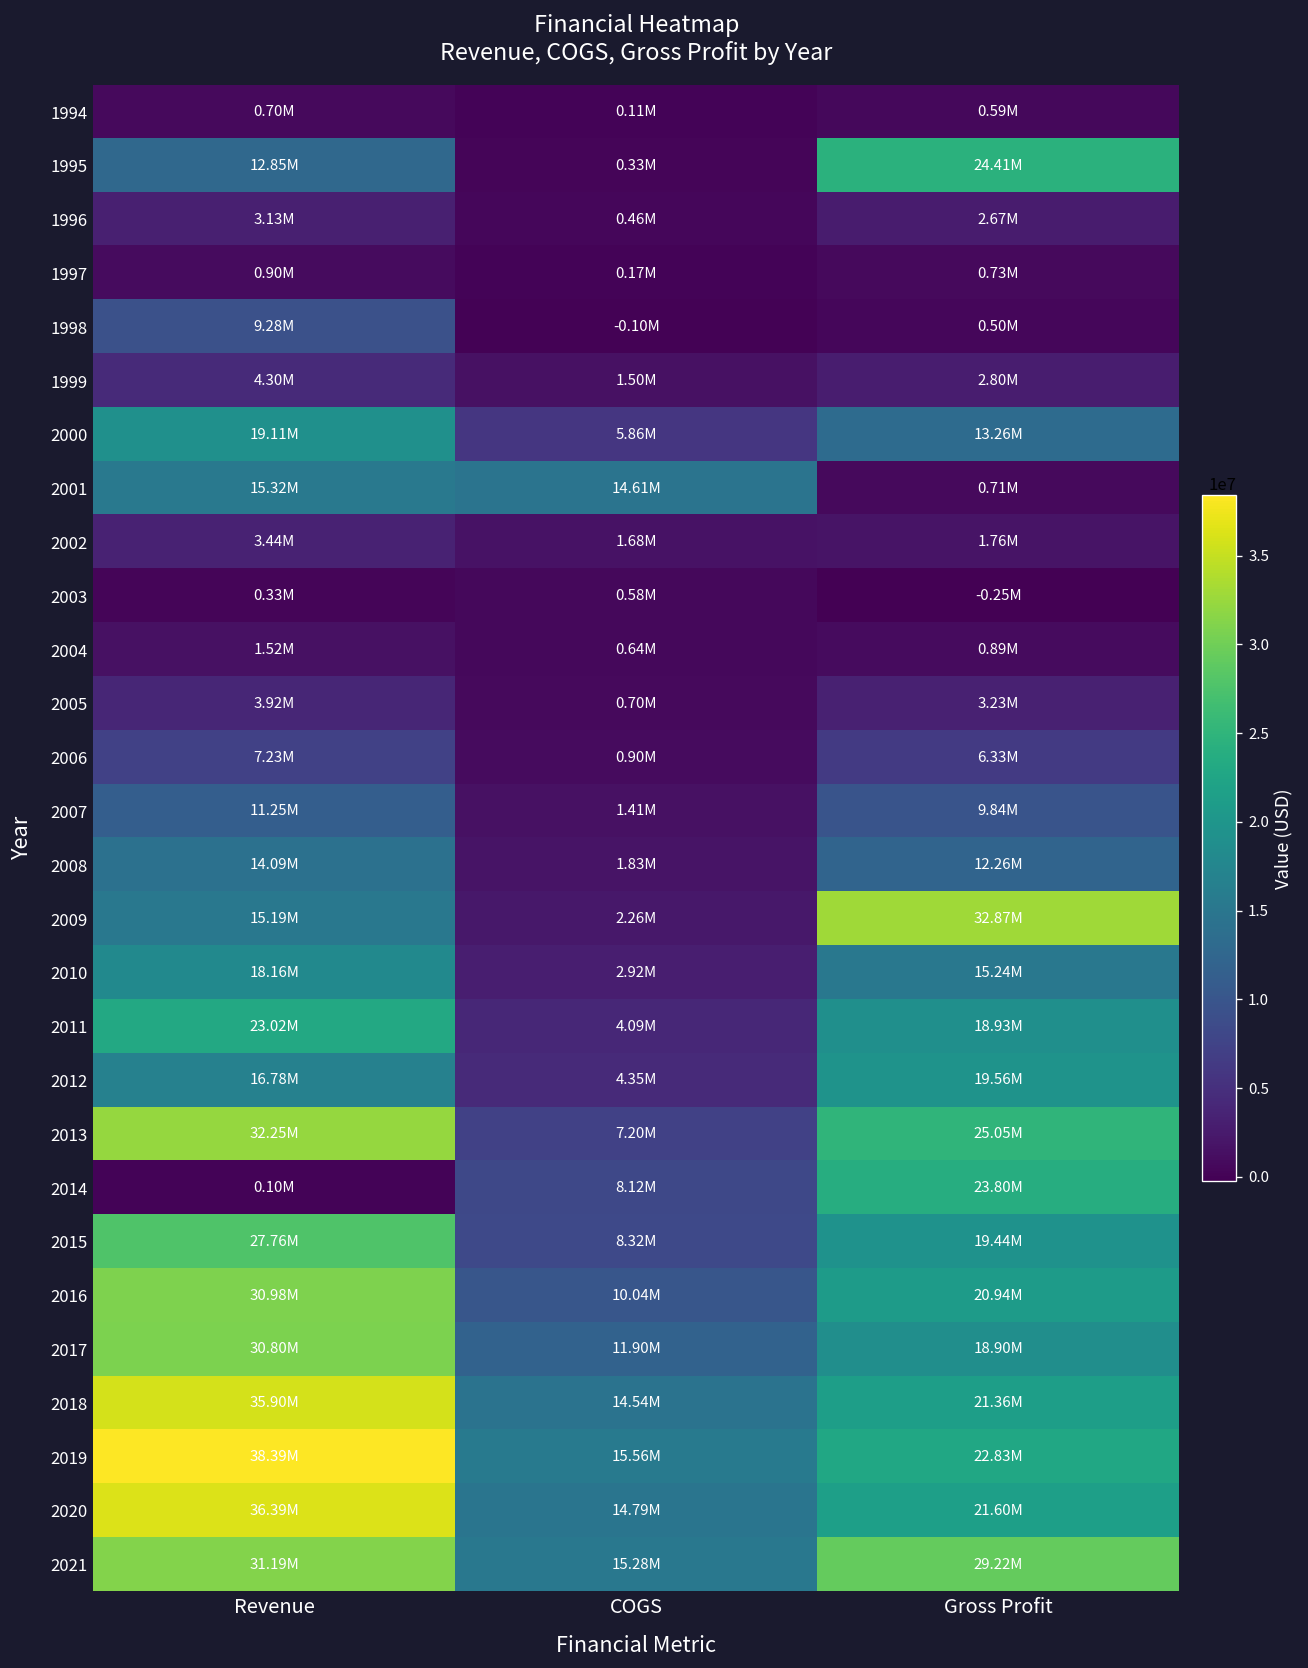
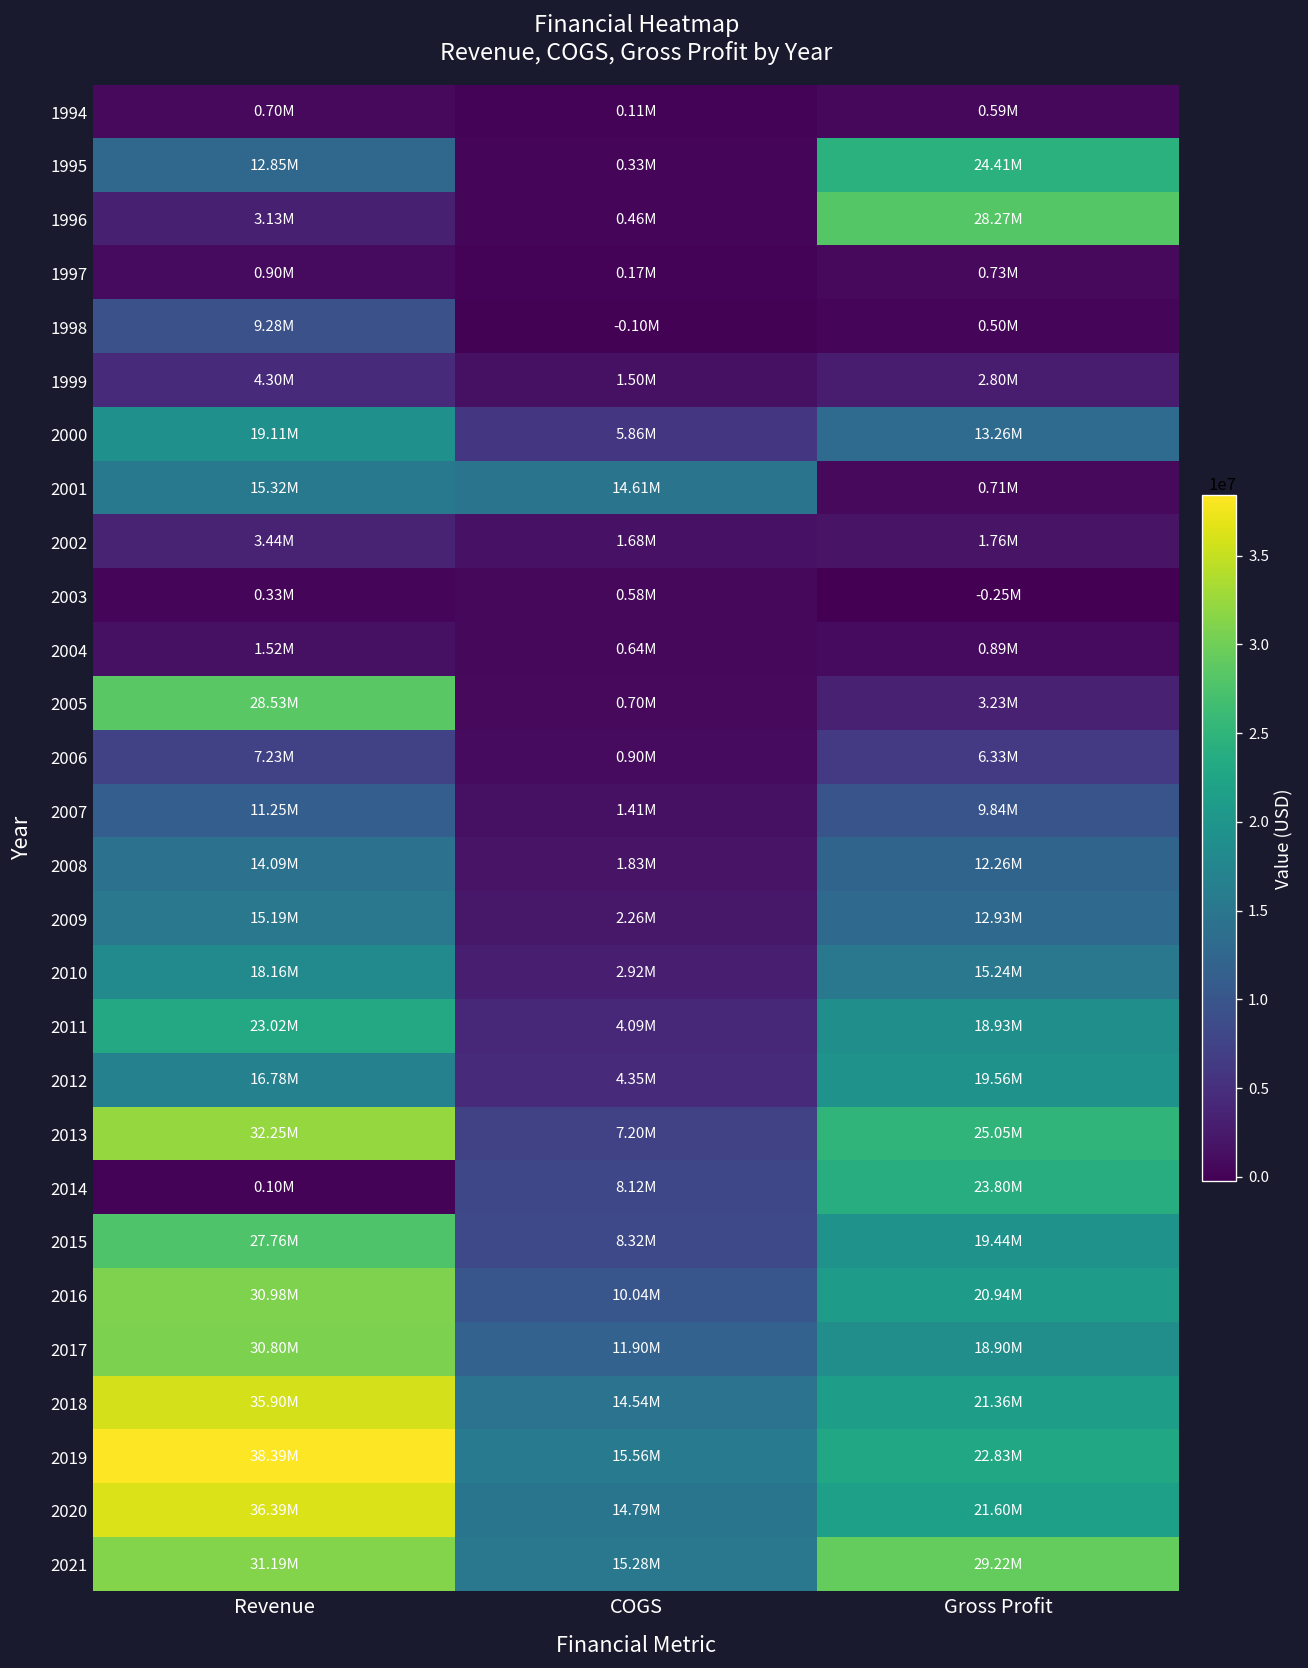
  {
    "1994": {
      "Revenue": "0.70M",
      "COGS": "0.11M",
      "Gross Profit": "0.59M"
    },
    "1995": {
      "Revenue": "12.85M",
      "COGS": "0.33M",
      "Gross Profit": "24.41M"
    },
    "1996": {
      "Revenue": "3.13M",
      "COGS": "0.46M",
-     "Gross Profit": "2.67M"
+     "Gross Profit": "28.27M"
    },
    "1997": {
      "Revenue": "0.90M",
      "COGS": "0.17M",
      "Gross Profit": "0.73M"
    },
    "1998": {
      "Revenue": "9.28M",
      "COGS": "-0.10M",
      "Gross Profit": "0.50M"
    },
    "1999": {
      "Revenue": "4.30M",
      "COGS": "1.50M",
      "Gross Profit": "2.80M"
    },
    "2000": {
      "Revenue": "19.11M",
      "COGS": "5.86M",
      "Gross Profit": "13.26M"
    },
    "2001": {
      "Revenue": "15.32M",
      "COGS": "14.61M",
      "Gross Profit": "0.71M"
    },
    "2002": {
      "Revenue": "3.44M",
      "COGS": "1.68M",
      "Gross Profit": "1.76M"
    },
    "2003": {
      "Revenue": "0.33M",
      "COGS": "0.58M",
      "Gross Profit": "-0.25M"
    },
    "2004": {
      "Revenue": "1.52M",
      "COGS": "0.64M",
      "Gross Profit": "0.89M"
    },
    "2005": {
-     "Revenue": "3.92M",
+     "Revenue": "28.53M",
      "COGS": "0.70M",
      "Gross Profit": "3.23M"
    },
    "2006": {
      "Revenue": "7.23M",
      "COGS": "0.90M",
      "Gross Profit": "6.33M"
    },
    "2007": {
      "Revenue": "11.25M",
      "COGS": "1.41M",
      "Gross Profit": "9.84M"
    },
    "2008": {
      "Revenue": "14.09M",
      "COGS": "1.83M",
      "Gross Profit": "12.26M"
    },
    "2009": {
      "Revenue": "15.19M",
      "COGS": "2.26M",
-     "Gross Profit": "32.87M"
+     "Gross Profit": "12.93M"
    },
    "2010": {
      "Revenue": "18.16M",
      "COGS": "2.92M",
      "Gross Profit": "15.24M"
    },
    "2011": {
      "Revenue": "23.02M",
      "COGS": "4.09M",
      "Gross Profit": "18.93M"
    },
    "2012": {
      "Revenue": "16.78M",
      "COGS": "4.35M",
      "Gross Profit": "19.56M"
    },
    "2013": {
      "Revenue": "32.25M",
      "COGS": "7.20M",
      "Gross Profit": "25.05M"
    },
    "2014": {
      "Revenue": "0.10M",
      "COGS": "8.12M",
      "Gross Profit": "23.80M"
    },
    "2015": {
      "Revenue": "27.76M",
      "COGS": "8.32M",
      "Gross Profit": "19.44M"
    },
    "2016": {
      "Revenue": "30.98M",
      "COGS": "10.04M",
      "Gross Profit": "20.94M"
    },
    "2017": {
      "Revenue": "30.80M",
      "COGS": "11.90M",
      "Gross Profit": "18.90M"
    },
    "2018": {
      "Revenue": "35.90M",
      "COGS": "14.54M",
      "Gross Profit": "21.36M"
    },
    "2019": {
      "Revenue": "38.39M",
      "COGS": "15.56M",
      "Gross Profit": "22.83M"
    },
    "2020": {
      "Revenue": "36.39M",
      "COGS": "14.79M",
      "Gross Profit": "21.60M"
    },
    "2021": {
      "Revenue": "31.19M",
      "COGS": "15.28M",
      "Gross Profit": "29.22M"
    }
  }
